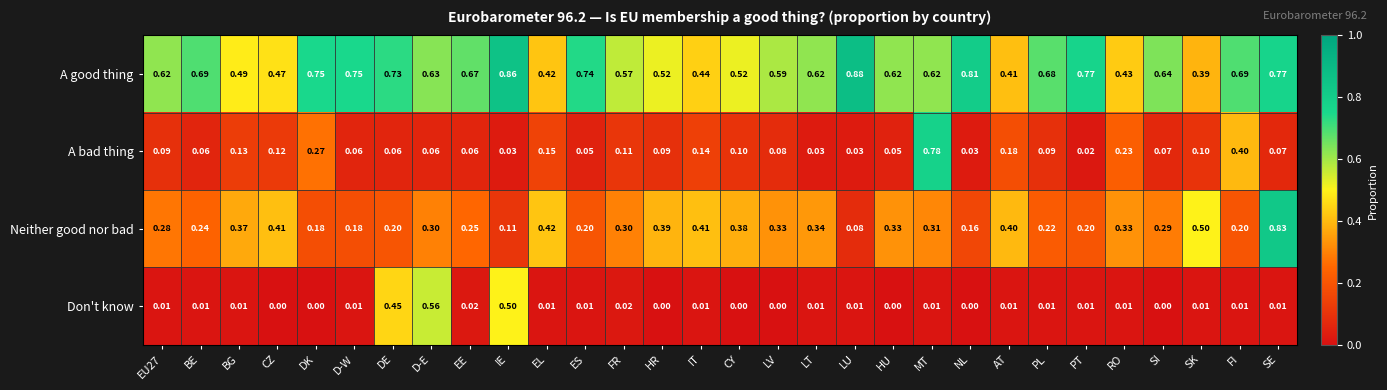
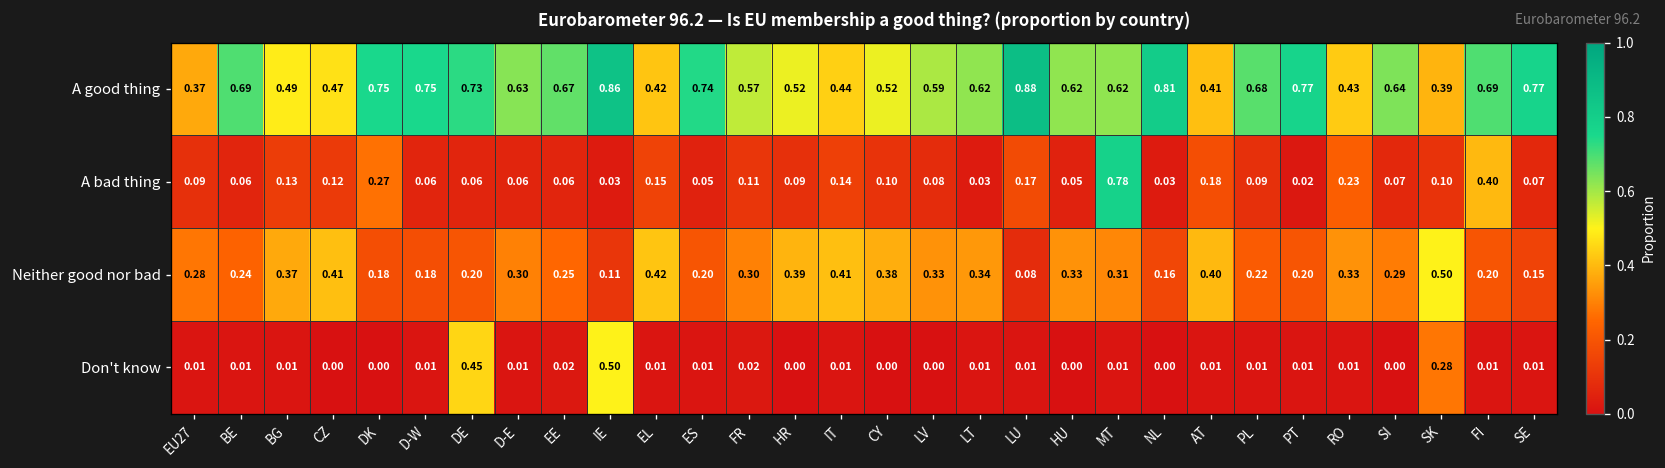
  {
    "A good thing": {
-     "EU27": 0.62,
+     "EU27": 0.37,
      "BE": 0.69,
      "BG": 0.49,
      "CZ": 0.47,
      "DK": 0.75,
      "D-W": 0.75,
      "DE": 0.73,
      "D-E": 0.63,
      "EE": 0.67,
      "IE": 0.86,
      "EL": 0.42,
      "ES": 0.74,
      "FR": 0.57,
      "HR": 0.52,
      "IT": 0.44,
      "CY": 0.52,
      "LV": 0.59,
      "LT": 0.62,
      "LU": 0.88,
      "HU": 0.62,
      "MT": 0.62,
      "NL": 0.81,
      "AT": 0.41,
      "PL": 0.68,
      "PT": 0.77,
      "RO": 0.43,
      "SI": 0.64,
      "SK": 0.39,
      "FI": 0.69,
      "SE": 0.77
    },
    "A bad thing": {
      "EU27": 0.09,
      "BE": 0.06,
      "BG": 0.13,
      "CZ": 0.12,
      "DK": 0.27,
      "D-W": 0.06,
      "DE": 0.06,
      "D-E": 0.06,
      "EE": 0.06,
      "IE": 0.03,
      "EL": 0.15,
      "ES": 0.05,
      "FR": 0.11,
      "HR": 0.09,
      "IT": 0.14,
      "CY": 0.10,
      "LV": 0.08,
      "LT": 0.03,
-     "LU": 0.03,
+     "LU": 0.17,
      "HU": 0.05,
      "MT": 0.78,
      "NL": 0.03,
      "AT": 0.18,
      "PL": 0.09,
      "PT": 0.02,
      "RO": 0.23,
      "SI": 0.07,
      "SK": 0.10,
      "FI": 0.40,
      "SE": 0.07
    },
    "Neither good nor bad": {
      "EU27": 0.28,
      "BE": 0.24,
      "BG": 0.37,
      "CZ": 0.41,
      "DK": 0.18,
      "D-W": 0.18,
      "DE": 0.20,
      "D-E": 0.30,
      "EE": 0.25,
      "IE": 0.11,
      "EL": 0.42,
      "ES": 0.20,
      "FR": 0.30,
      "HR": 0.39,
      "IT": 0.41,
      "CY": 0.38,
      "LV": 0.33,
      "LT": 0.34,
      "LU": 0.08,
      "HU": 0.33,
      "MT": 0.31,
      "NL": 0.16,
      "AT": 0.40,
      "PL": 0.22,
      "PT": 0.20,
      "RO": 0.33,
      "SI": 0.29,
      "SK": 0.50,
      "FI": 0.20,
-     "SE": 0.83
+     "SE": 0.15
    },
    "Don't know": {
      "EU27": 0.01,
      "BE": 0.01,
      "BG": 0.01,
      "CZ": 0.00,
      "DK": 0.00,
      "D-W": 0.01,
      "DE": 0.45,
-     "D-E": 0.56,
+     "D-E": 0.01,
      "EE": 0.02,
      "IE": 0.50,
      "EL": 0.01,
      "ES": 0.01,
      "FR": 0.02,
      "HR": 0.00,
      "IT": 0.01,
      "CY": 0.00,
      "LV": 0.00,
      "LT": 0.01,
      "LU": 0.01,
      "HU": 0.00,
      "MT": 0.01,
      "NL": 0.00,
      "AT": 0.01,
      "PL": 0.01,
      "PT": 0.01,
      "RO": 0.01,
      "SI": 0.00,
-     "SK": 0.01,
+     "SK": 0.28,
      "FI": 0.01,
      "SE": 0.01
    }
  }
